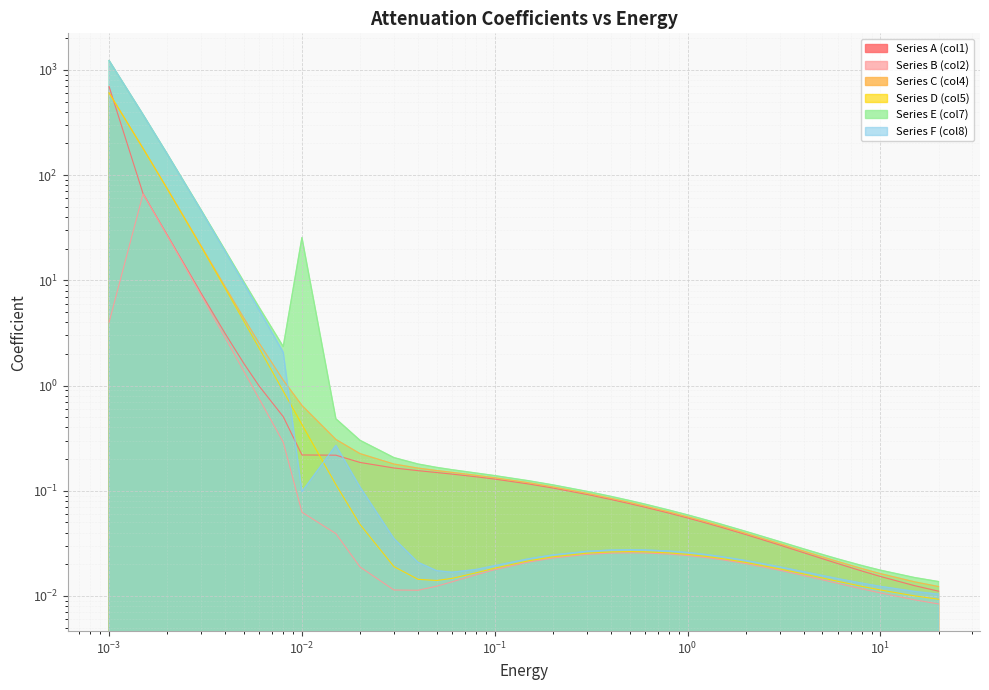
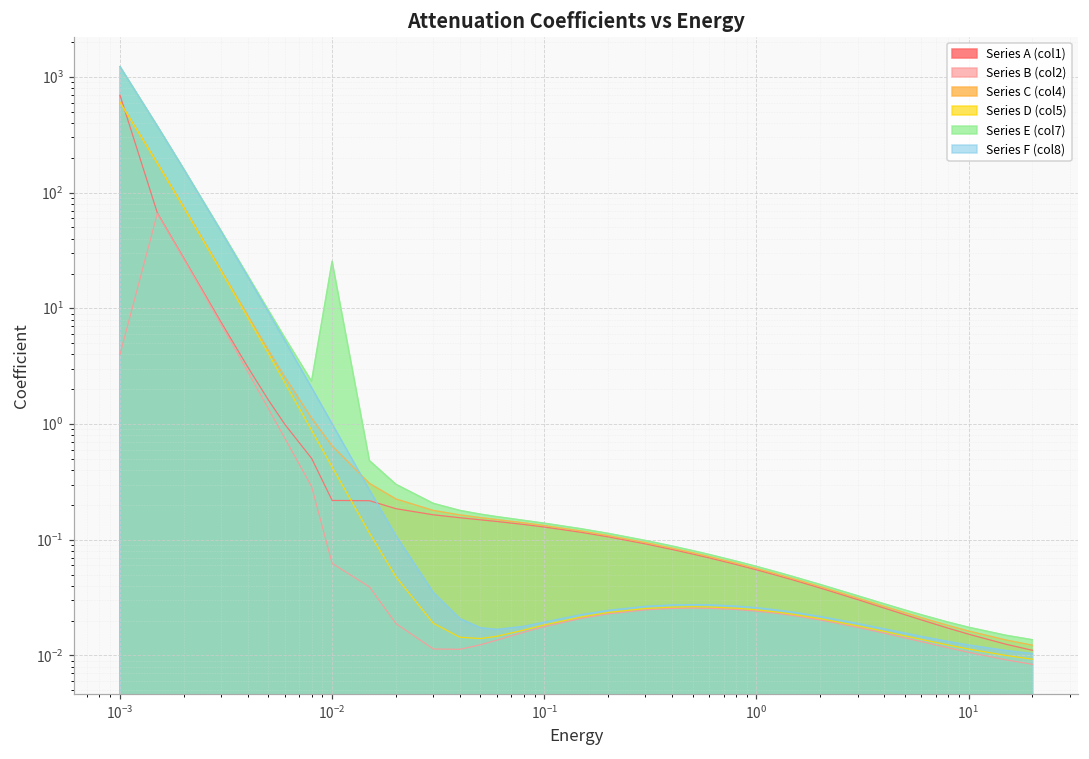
  {
    "Series A (col1)": {
      "10^-3": 700,
      "10^-2": 0.22,
      "10^1": 0.015
    },
    "Series B (col2)": {
      "10^-3": 4.0,
      "10^-2": 0.06,
      "10^1": 0.011
    },
    "Series E (col7)": {
      "10^-2": 26,
      "10^1": 0.018
    },
    "Series F (col8)": {
-     "10^-2": 0.10,
+     "10^-2": 1.0,
      "10^1": 0.012
    }
  }
